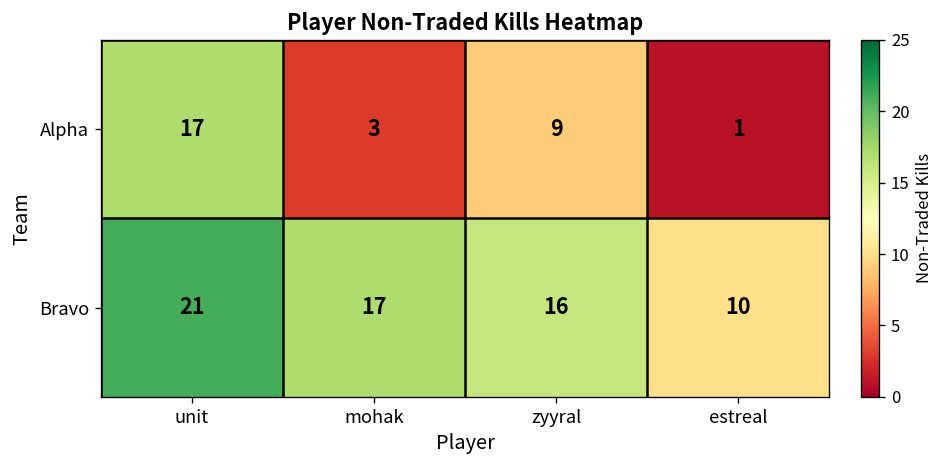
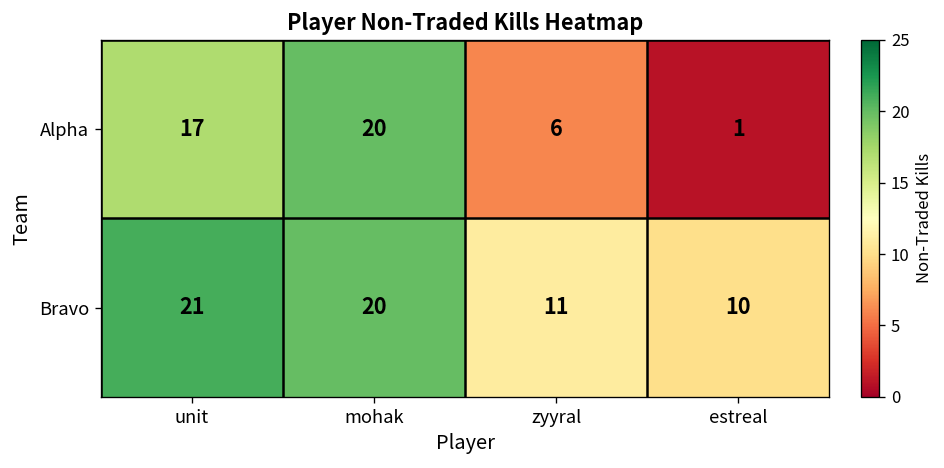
  {
    "Alpha": {
      "unit": 17,
-     "mohak": 3,
-     "zyyral": 9,
+     "mohak": 20,
+     "zyyral": 6,
      "estreal": 1
    },
    "Bravo": {
      "unit": 21,
-     "mohak": 17,
-     "zyyral": 16,
+     "mohak": 20,
+     "zyyral": 11,
      "estreal": 10
    }
  }
